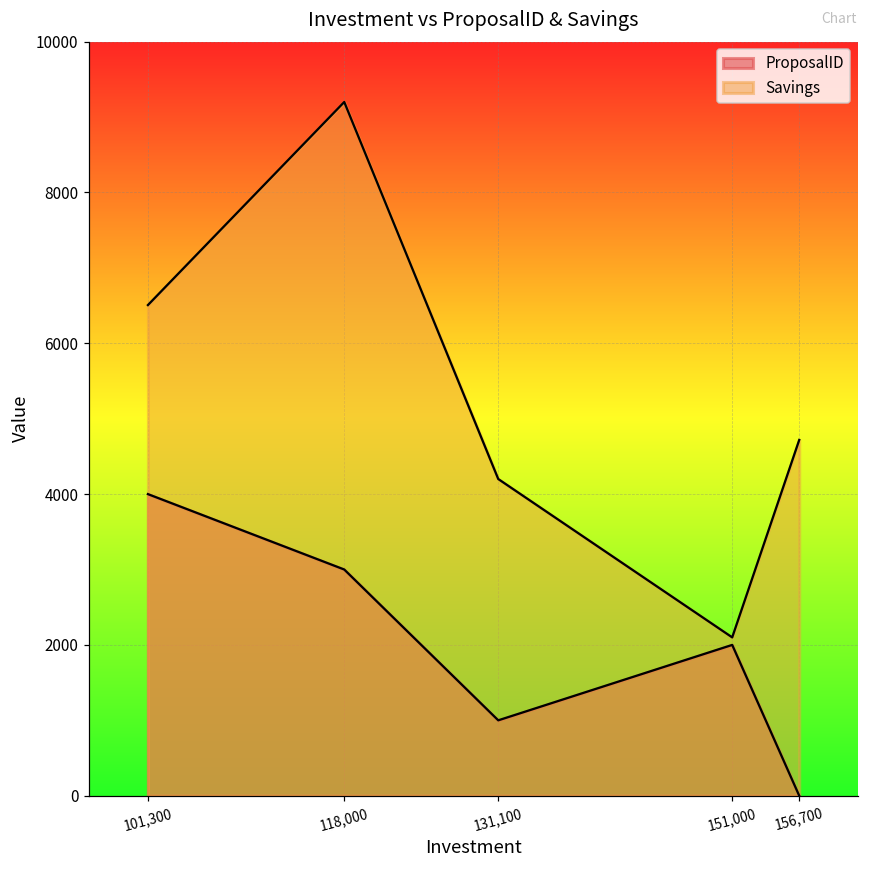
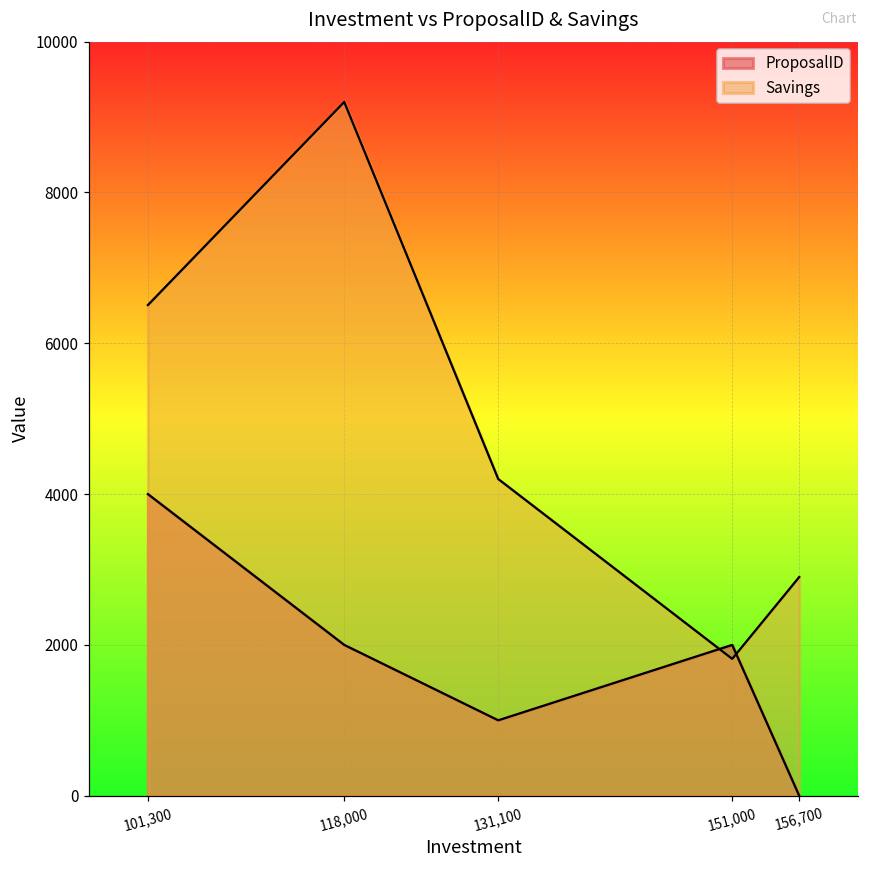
  {
    "ProposalID": {
      "101,300": 4000,
-     "118,000": 3000,
+     "118,000": 2000,
      "131,100": 1000,
      "151,000": 2000,
      "156,700": 0
    },
    "Savings": {
      "101,300": 6500,
      "118,000": 9200,
      "131,100": 4200,
-     "151,000": 2100,
-     "156,700": 4700
+     "151,000": 1800,
+     "156,700": 2900
    }
  }
